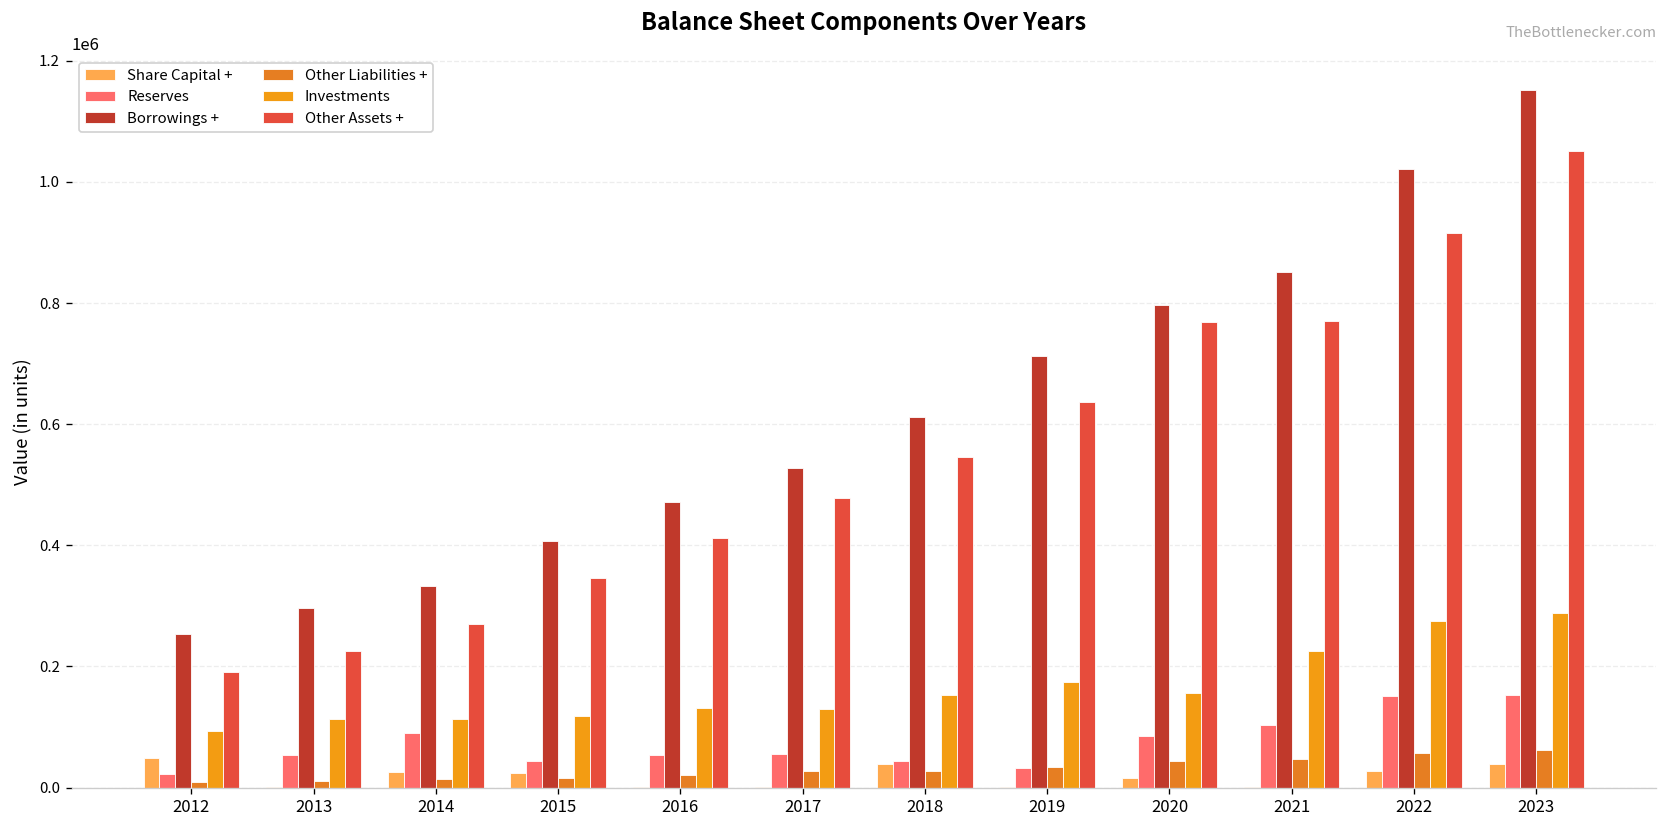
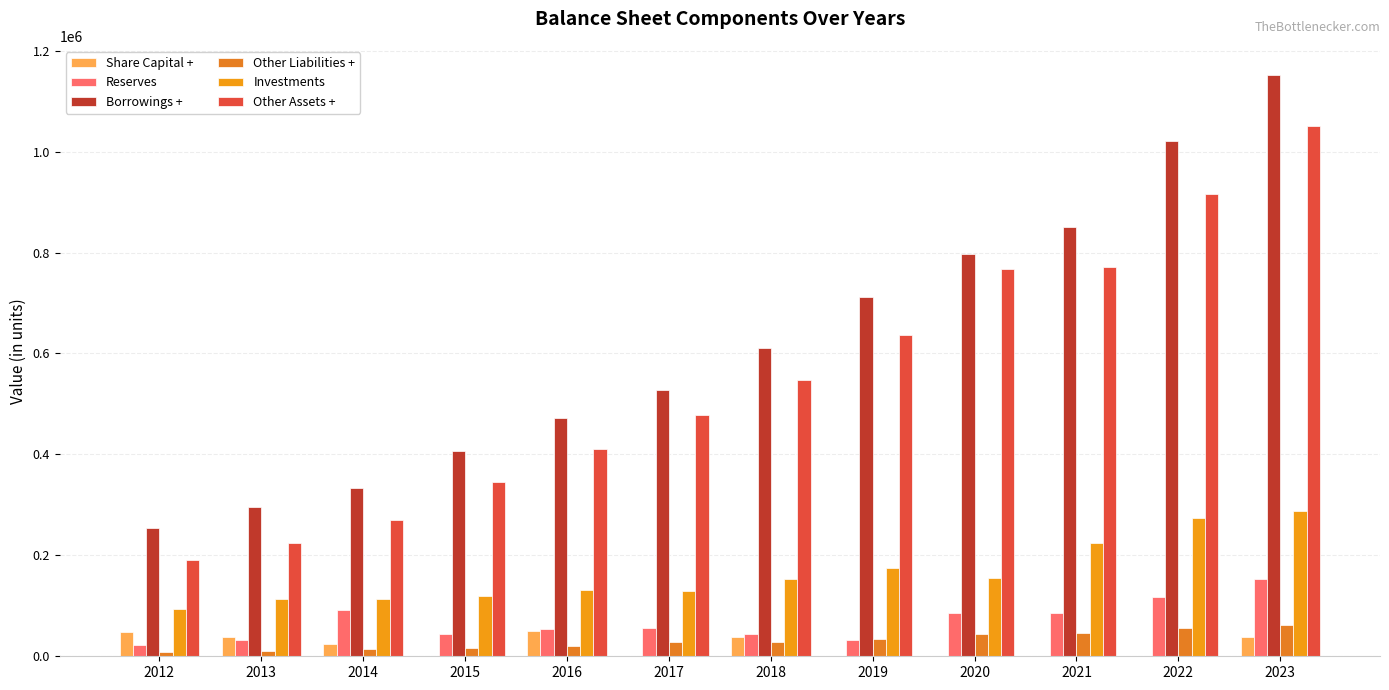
  {
    "Share Capital +": {
      "2012": 50000,
-     "2013": 0,
+     "2013": 40000,
      "2014": 20000,
-     "2015": 20000,
-     "2016": 0,
+     "2015": 0,
+     "2016": 50000,
      "2018": 40000,
-     "2020": 20000,
-     "2022": 30000,
+     "2020": 0,
+     "2022": 0,
      "2023": 40000
    },
    "Reserves": {
      "2012": 20000,
-     "2013": 50000,
+     "2013": 30000,
      "2014": 90000,
      "2015": 40000,
      "2016": 50000,
      "2017": 60000,
      "2018": 40000,
      "2019": 30000,
      "2020": 90000,
-     "2021": 100000,
-     "2022": 150000,
+     "2021": 90000,
+     "2022": 120000,
      "2023": 150000
    }
  }
